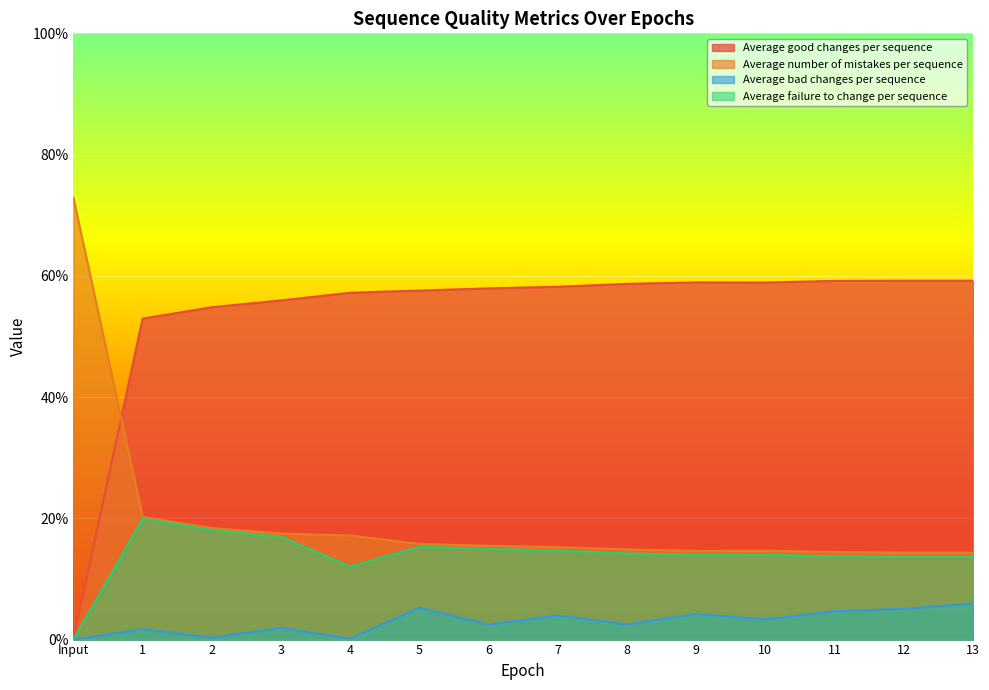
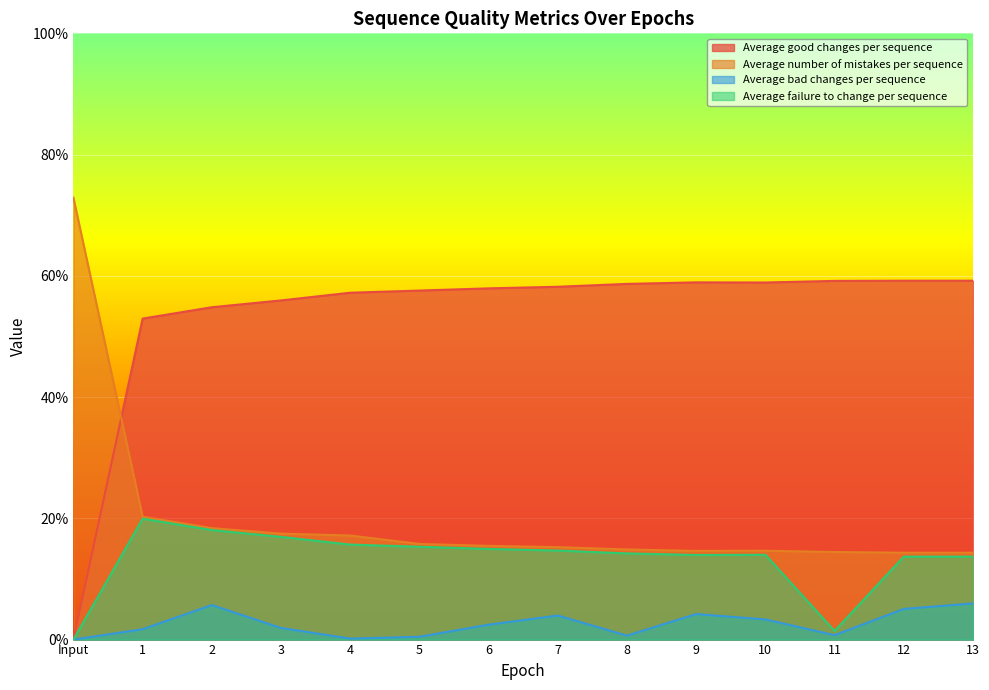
  {
    "Average bad changes per sequence": {
      "1": "2%",
-     "2": "0%",
+     "2": "6%",
      "3": "2%",
      "4": "0%",
-     "5": "5%",
+     "5": "0%",
      "6": "2%",
      "7": "4%",
-     "8": "2%",
+     "8": "1%",
      "9": "4%",
      "10": "3%",
-     "11": "5%",
+     "11": "1%",
      "12": "5%",
      "13": "6%"
    },
    "Average failure to change per sequence": {
      "3": "17%",
-     "4": "12%",
+     "4": "16%",
      "5": "15%",
      "6": "15%",
      "7": "15%",
      "8": "14%",
      "9": "14%",
      "10": "14%",
-     "11": "14%",
+     "11": "1%",
      "12": "14%",
      "13": "14%"
    }
  }
